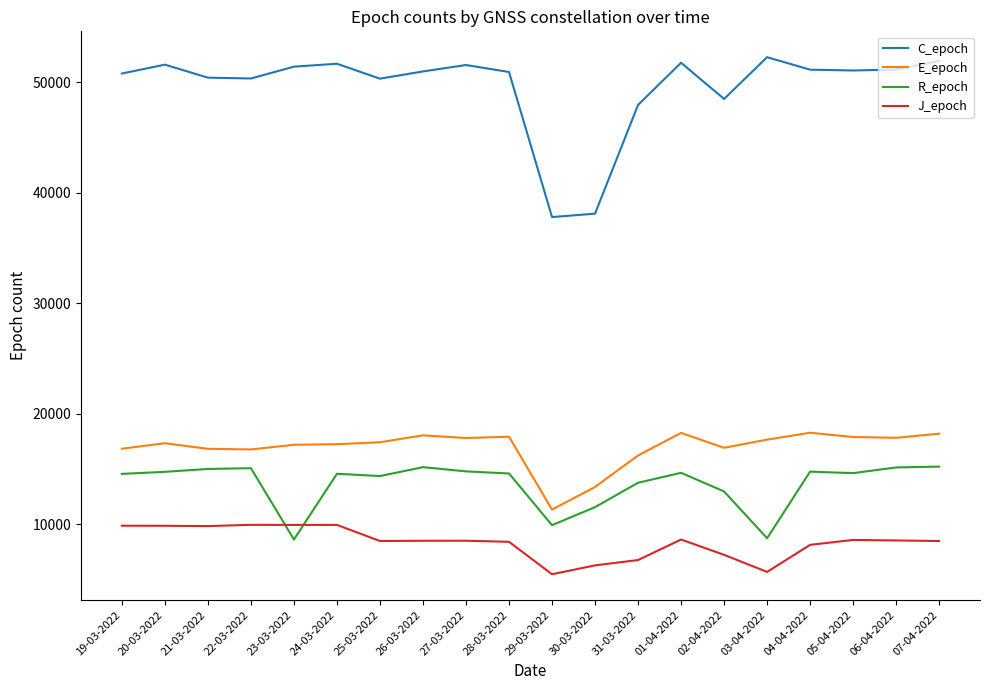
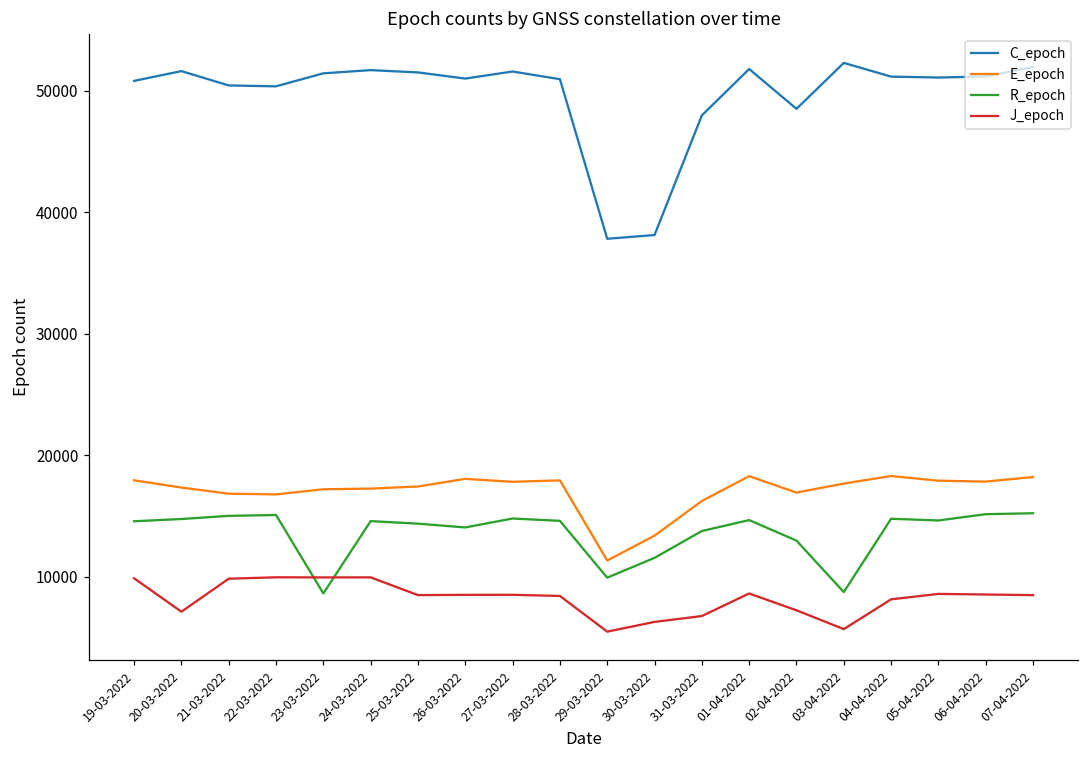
  {
    "C_epoch": {
      "19-03-2022": 50800,
      "20-03-2022": 51600,
      "21-03-2022": 50400,
      "22-03-2022": 50400,
      "23-03-2022": 51400,
      "24-03-2022": 51700,
-     "25-03-2022": 50300,
+     "25-03-2022": 51500,
      "26-03-2022": 51000,
      "27-03-2022": 51600,
      "28-03-2022": 50900,
      "29-03-2022": 37800,
      "30-03-2022": 38100,
      "31-03-2022": 48000,
      "01-04-2022": 51800,
      "02-04-2022": 48500,
      "03-04-2022": 52300,
      "04-04-2022": 51200,
      "05-04-2022": 51100
    },
    "E_epoch": {
-     "19-03-2022": 16900,
+     "19-03-2022": 17900,
      "20-03-2022": 17300,
      "21-03-2022": 16800,
      "22-03-2022": 16800,
      "23-03-2022": 17200,
      "24-03-2022": 17300,
      "25-03-2022": 17400,
      "26-03-2022": 18100,
      "27-03-2022": 17800,
      "28-03-2022": 17900,
      "29-03-2022": 11300,
      "30-03-2022": 13400,
      "31-03-2022": 16200,
      "01-04-2022": 18300,
      "02-04-2022": 16900,
      "03-04-2022": 17700,
      "04-04-2022": 18300,
      "05-04-2022": 17900,
      "06-04-2022": 17800,
      "07-04-2022": 18200
    },
    "R_epoch": {
      "19-03-2022": 14600,
      "20-03-2022": 14800,
      "21-03-2022": 15000,
      "22-03-2022": 15100,
      "23-03-2022": 8600,
      "24-03-2022": 14600,
      "25-03-2022": 14400,
-     "26-03-2022": 15200,
+     "26-03-2022": 14100,
      "27-03-2022": 14800,
      "28-03-2022": 14600,
      "29-03-2022": 9900,
      "30-03-2022": 11600,
      "31-03-2022": 13800,
      "01-04-2022": 14700,
      "02-04-2022": 13000,
      "03-04-2022": 8700,
      "04-04-2022": 14800,
      "05-04-2022": 14600,
      "06-04-2022": 15200,
      "07-04-2022": 15200
    },
    "J_epoch": {
      "19-03-2022": 9900,
-     "20-03-2022": 9900,
+     "20-03-2022": 7100,
      "21-03-2022": 9800,
      "22-03-2022": 10000,
      "23-03-2022": 10000,
      "24-03-2022": 10000,
      "25-03-2022": 8500,
      "26-03-2022": 8500,
      "27-03-2022": 8500,
      "28-03-2022": 8400,
      "29-03-2022": 5500,
      "30-03-2022": 6300,
      "31-03-2022": 6800,
      "01-04-2022": 8600,
      "02-04-2022": 7200,
      "03-04-2022": 5700,
      "04-04-2022": 8200,
      "05-04-2022": 8600,
      "06-04-2022": 8500,
      "07-04-2022": 8500
    }
  }
